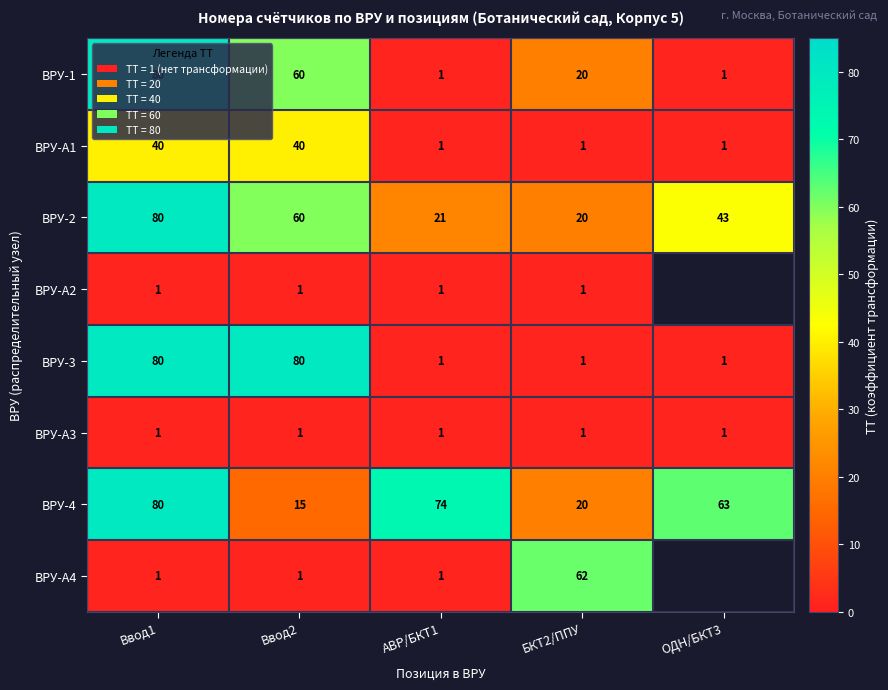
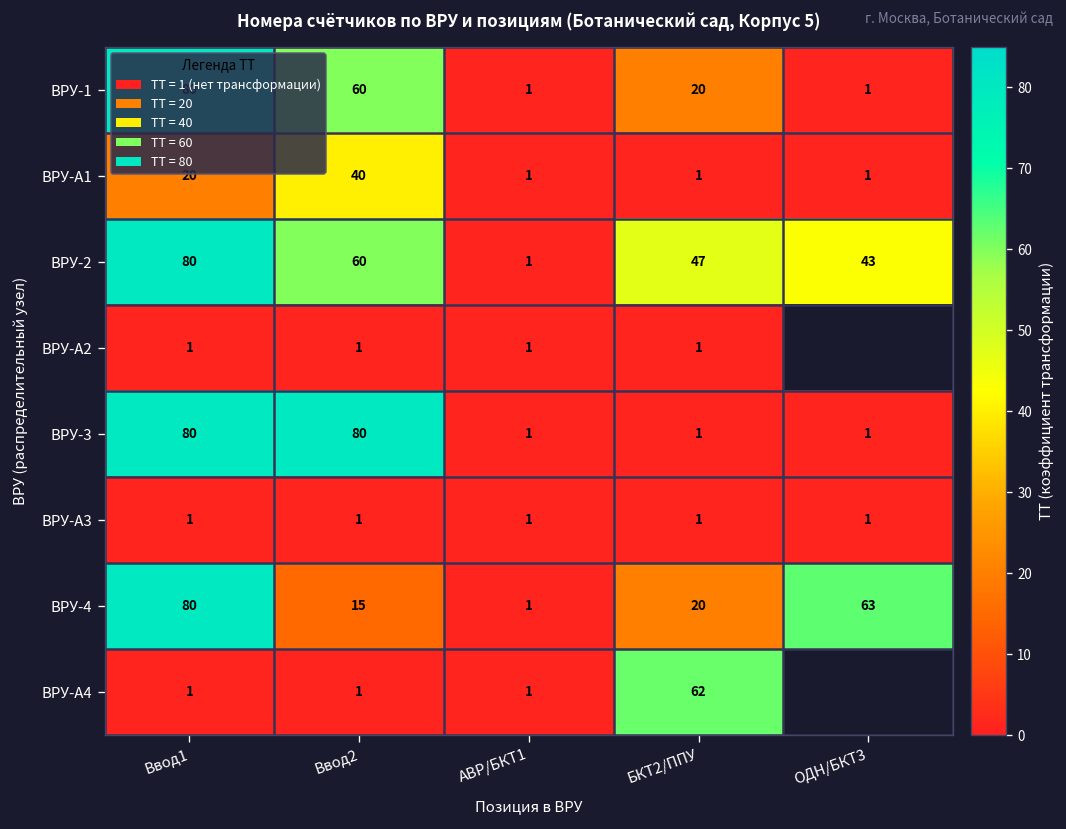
  {
    "ВРУ-1": {
      "Ввод2": 60,
      "АВР/БКТ1": 1,
      "БКТ2/ППУ": 20,
      "ОДН/БКТ3": 1
    },
    "ВРУ-А1": {
-     "Ввод1": 40,
+     "Ввод1": 20,
      "Ввод2": 40,
      "АВР/БКТ1": 1,
      "БКТ2/ППУ": 1,
      "ОДН/БКТ3": 1
    },
    "ВРУ-2": {
      "Ввод1": 80,
      "Ввод2": 60,
-     "АВР/БКТ1": 21,
-     "БКТ2/ППУ": 20,
+     "АВР/БКТ1": 1,
+     "БКТ2/ППУ": 47,
      "ОДН/БКТ3": 43
    },
    "ВРУ-А2": {
      "Ввод1": 1,
      "Ввод2": 1,
      "АВР/БКТ1": 1,
      "БКТ2/ППУ": 1
    },
    "ВРУ-3": {
      "Ввод1": 80,
      "Ввод2": 80,
      "АВР/БКТ1": 1,
      "БКТ2/ППУ": 1,
      "ОДН/БКТ3": 1
    },
    "ВРУ-А3": {
      "Ввод1": 1,
      "Ввод2": 1,
      "АВР/БКТ1": 1,
      "БКТ2/ППУ": 1,
      "ОДН/БКТ3": 1
    },
    "ВРУ-4": {
      "Ввод1": 80,
      "Ввод2": 15,
-     "АВР/БКТ1": 74,
+     "АВР/БКТ1": 1,
      "БКТ2/ППУ": 20,
      "ОДН/БКТ3": 63
    },
    "ВРУ-А4": {
      "Ввод1": 1,
      "Ввод2": 1,
      "АВР/БКТ1": 1,
      "БКТ2/ППУ": 62
    }
  }
